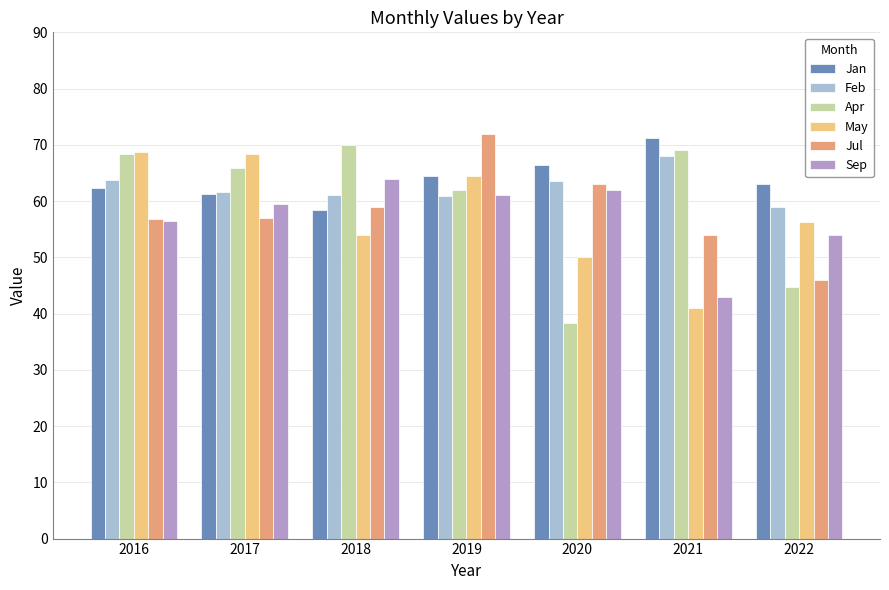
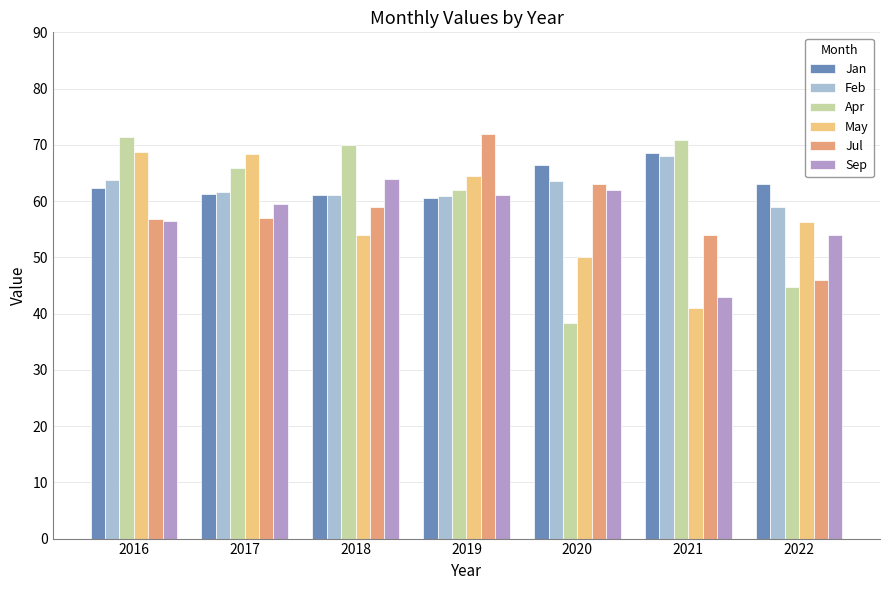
  {
    "Jan": {
      "2016": 62,
      "2017": 61,
-     "2018": 59,
-     "2019": 64,
+     "2018": 61,
+     "2019": 61,
      "2020": 67,
-     "2021": 71,
+     "2021": 69,
      "2022": 63
    },
    "Apr": {
-     "2016": 68,
+     "2016": 71,
      "2017": 66,
      "2018": 70,
      "2019": 62,
      "2020": 38,
-     "2021": 69,
+     "2021": 71,
      "2022": 45
    }
  }
